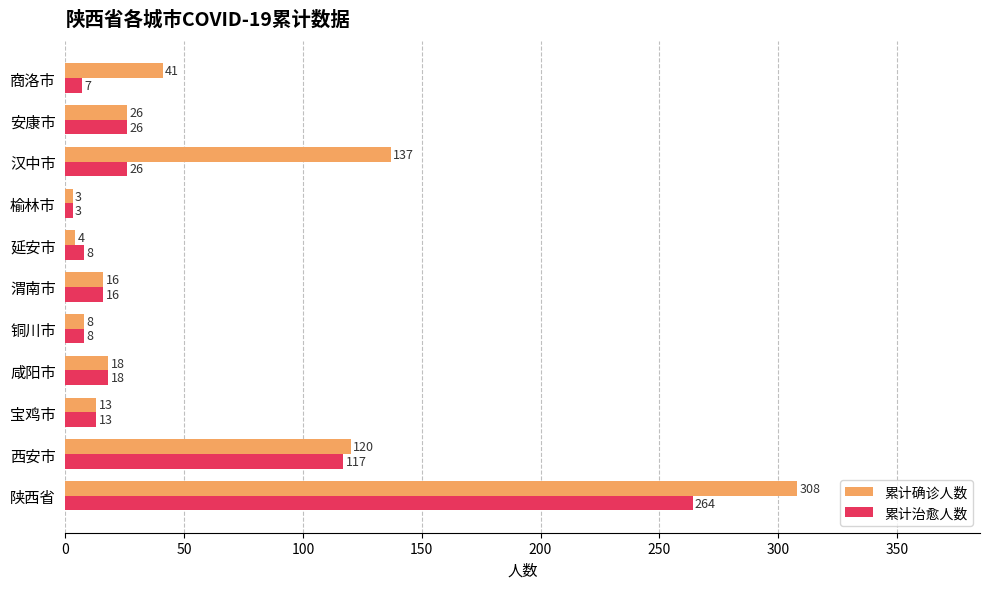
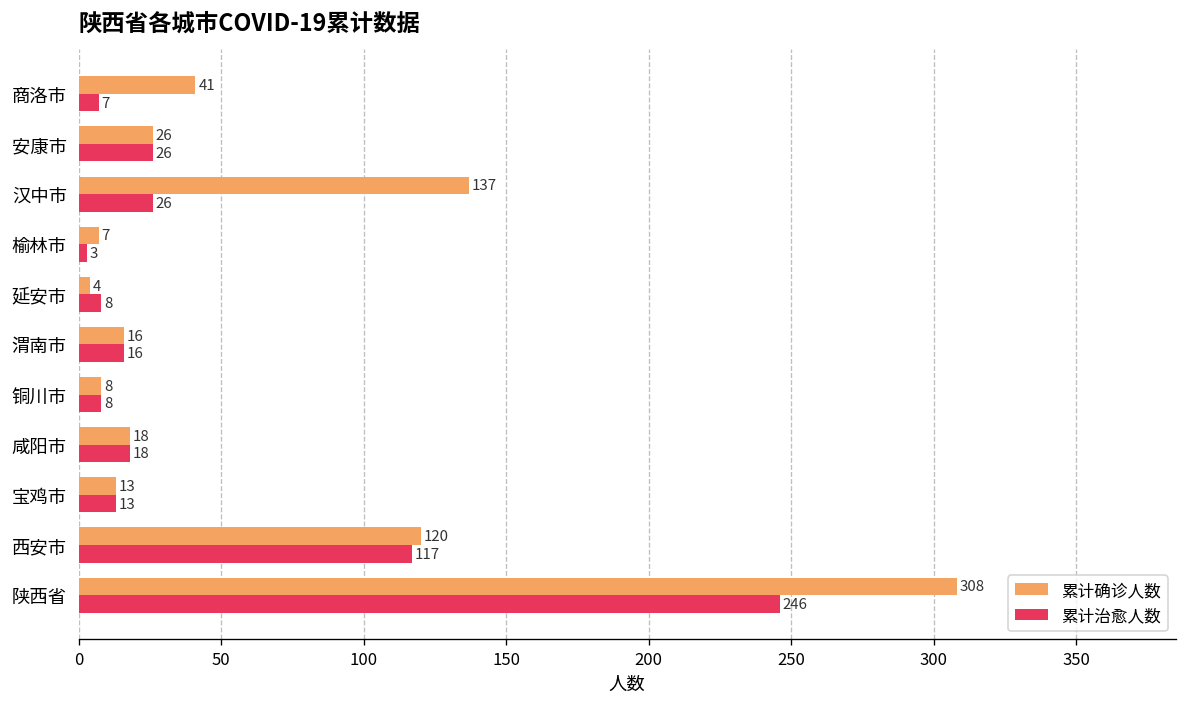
  {
    "累计确诊人数": {
      "商洛市": 41,
      "安康市": 26,
      "汉中市": 137,
-     "榆林市": 3,
+     "榆林市": 7,
      "延安市": 4,
      "渭南市": 16,
      "铜川市": 8,
      "咸阳市": 18,
      "宝鸡市": 13,
      "西安市": 120,
      "陕西省": 308
    },
    "累计治愈人数": {
      "商洛市": 7,
      "安康市": 26,
      "汉中市": 26,
      "榆林市": 3,
      "延安市": 8,
      "渭南市": 16,
      "铜川市": 8,
      "咸阳市": 18,
      "宝鸡市": 13,
      "西安市": 117,
-     "陕西省": 264
+     "陕西省": 246
    }
  }
